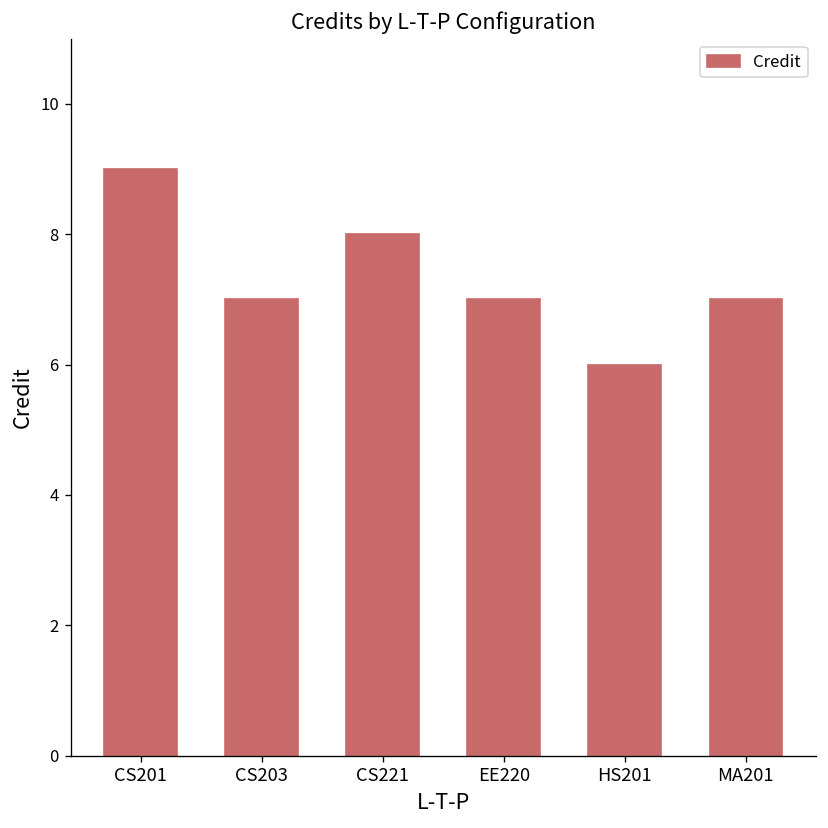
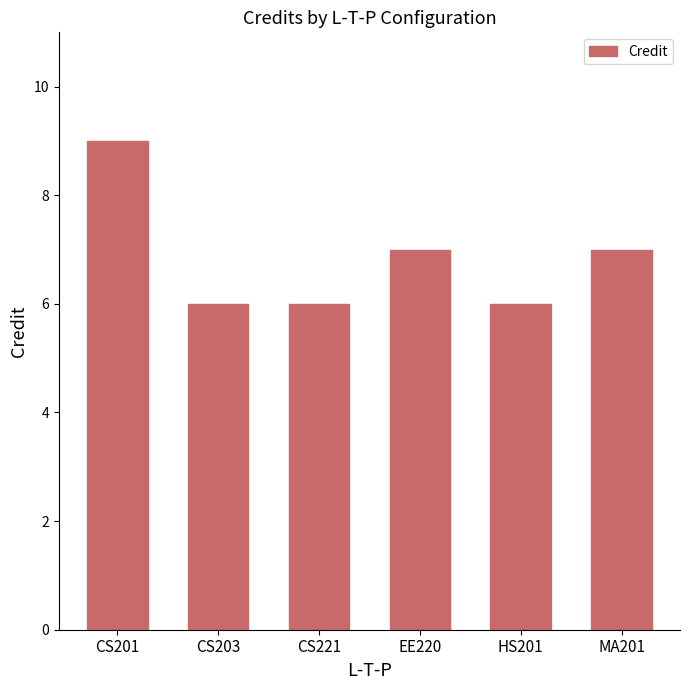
  {
    "CS201": 9,
-   "CS203": 7,
-   "CS221": 8,
+   "CS203": 6,
+   "CS221": 6,
    "EE220": 7,
    "HS201": 6,
    "MA201": 7
  }
